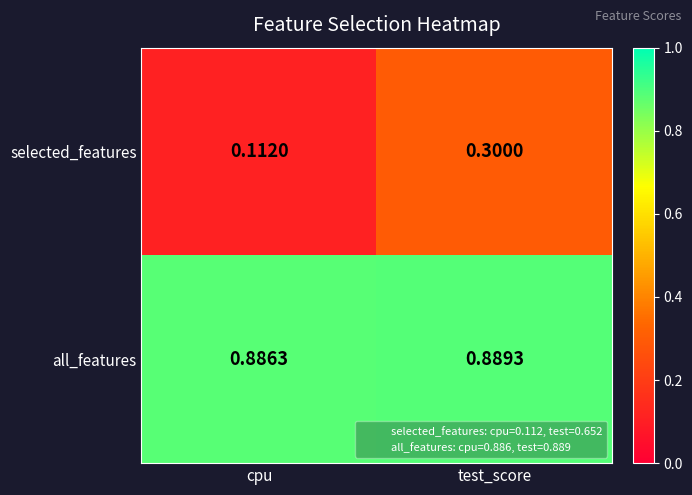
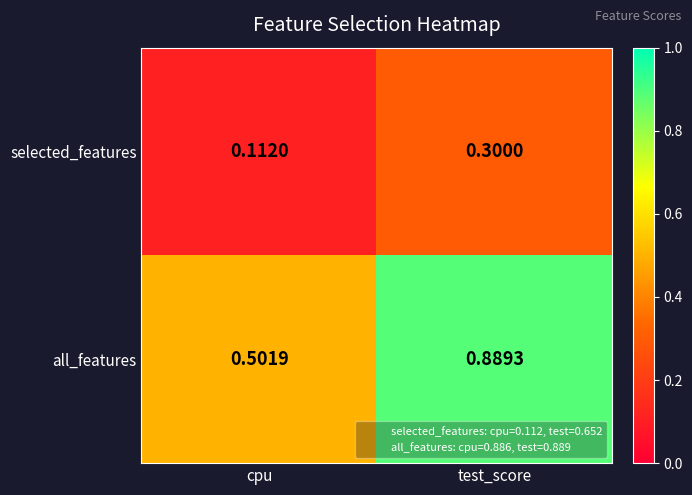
  {
    "selected_features": {
      "cpu": 0.1120,
      "test_score": 0.3000
    },
    "all_features": {
-     "cpu": 0.8863,
+     "cpu": 0.5019,
      "test_score": 0.8893
    }
  }
